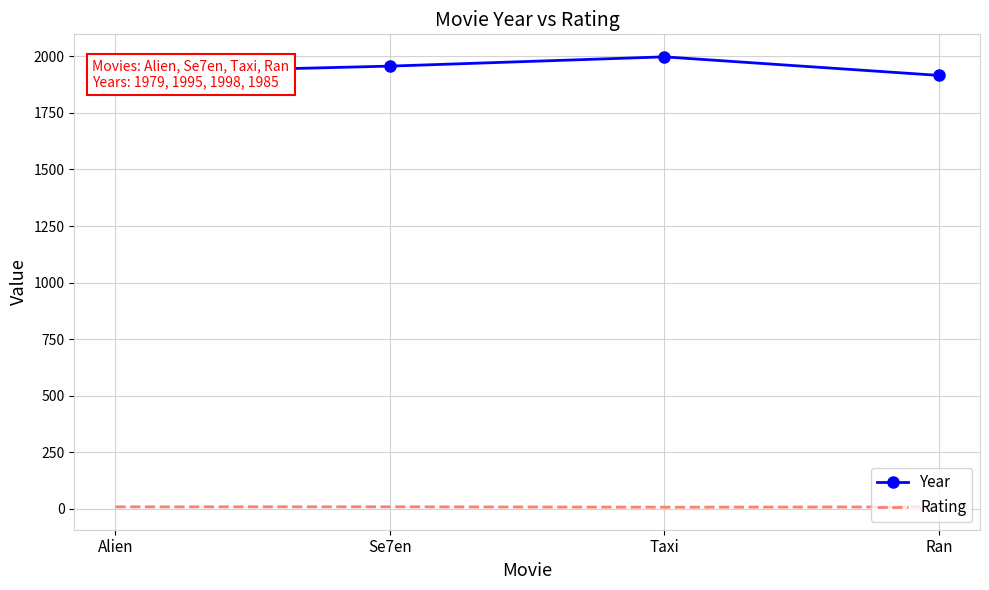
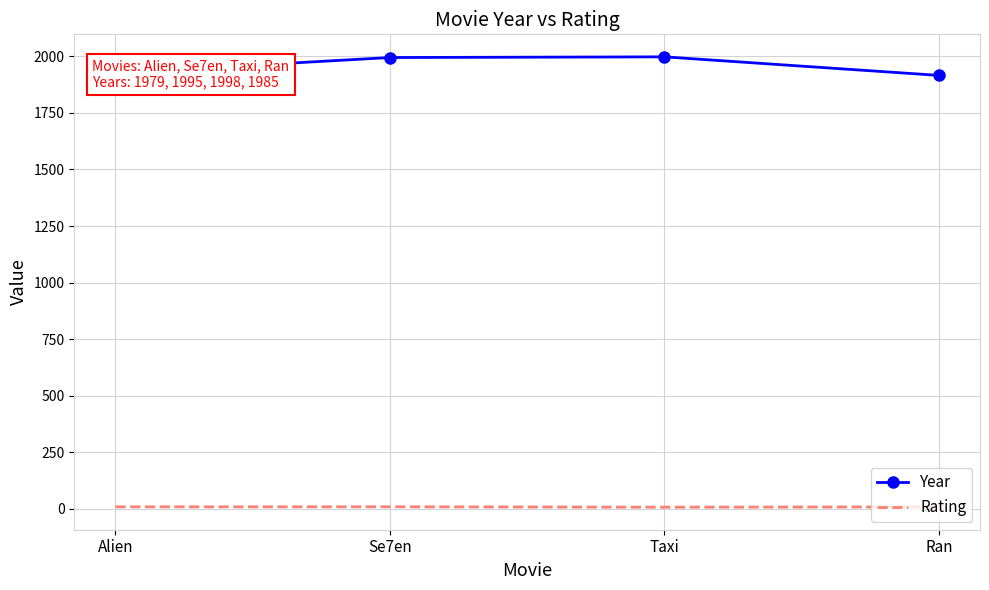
  {
    "Year": {
-     "Se7en": 1960,
+     "Se7en": 2000,
      "Taxi": 2000,
      "Ran": 1920
    },
    "Rating": {
      "Alien": 10,
      "Se7en": 10,
      "Taxi": 10
    }
  }
